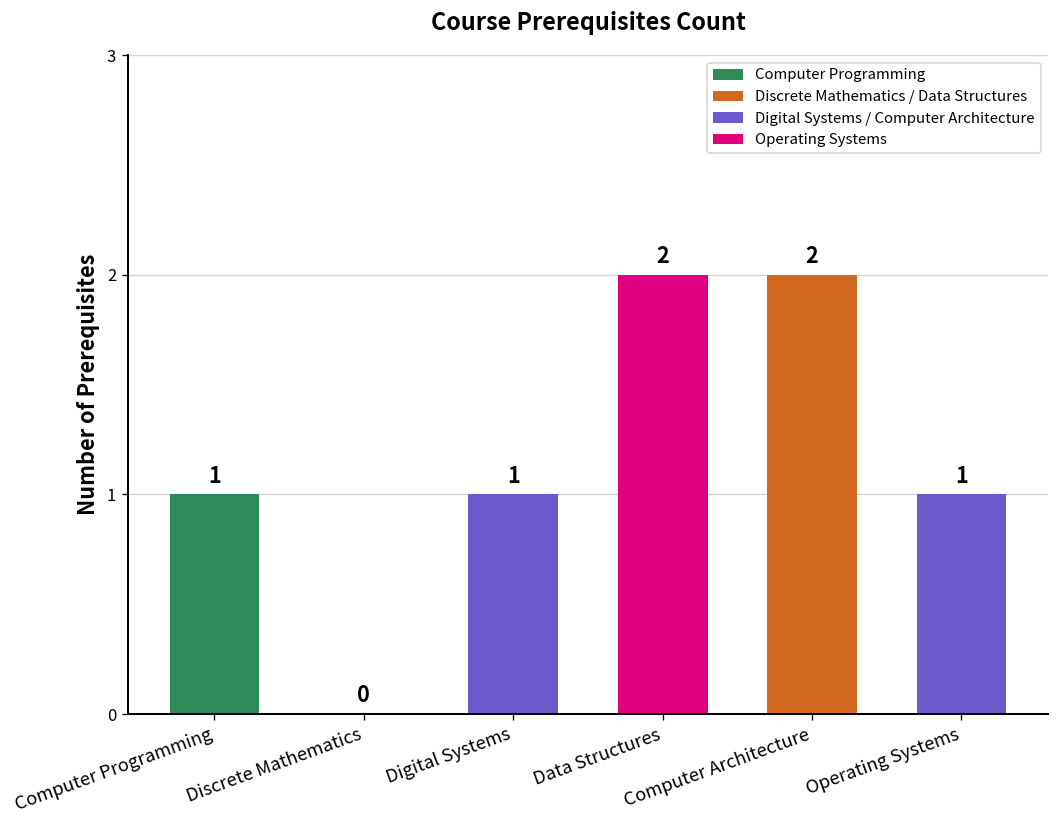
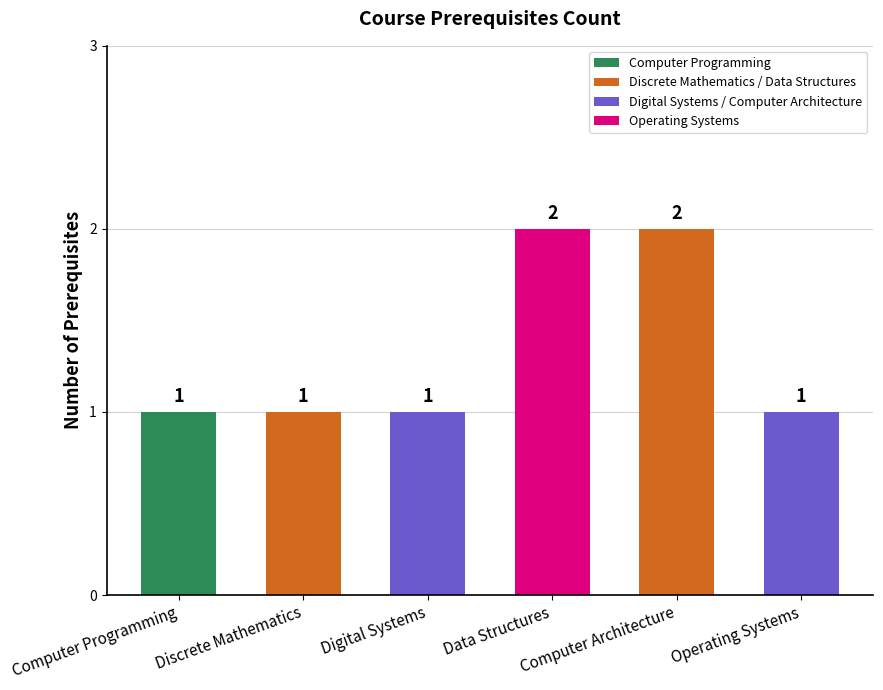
  {
    "Computer Programming": 1,
-   "Discrete Mathematics": 0,
+   "Discrete Mathematics": 1,
    "Digital Systems": 1,
    "Data Structures": 2,
    "Computer Architecture": 2,
    "Operating Systems": 1
  }
